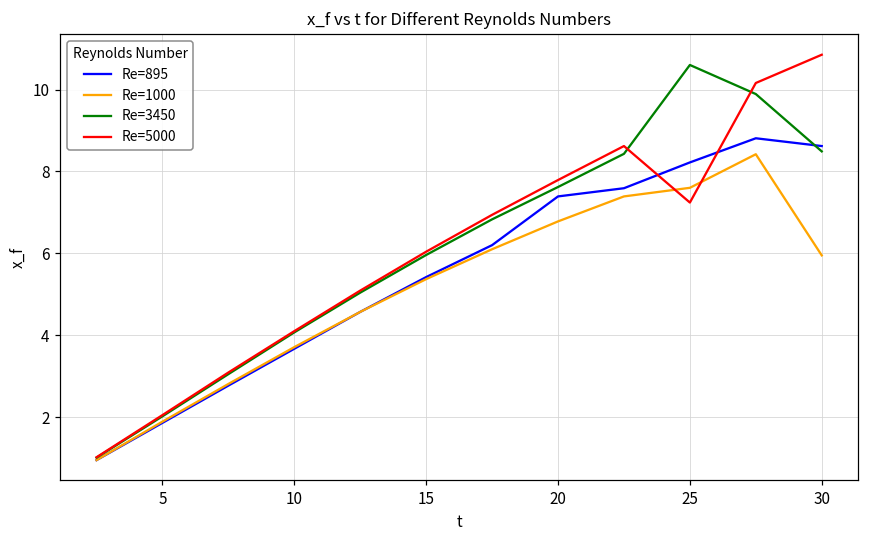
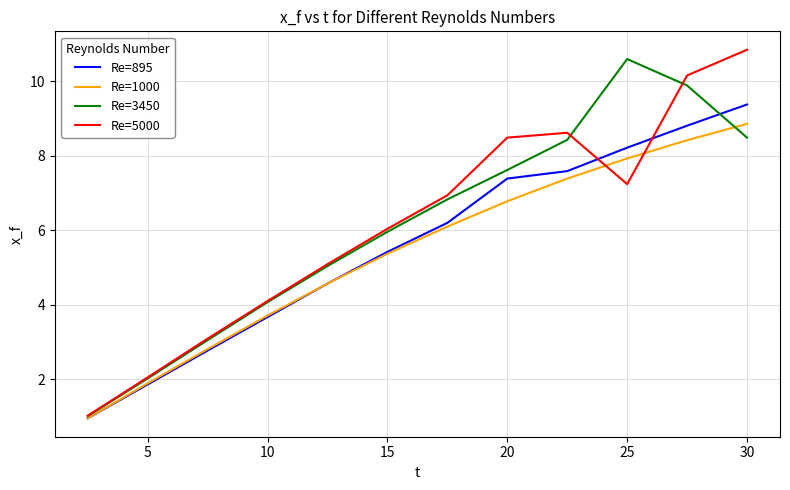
  {
    "Re=895": {
      "20": 7.4,
      "25": 8.2,
-     "30": 8.6
+     "30": 9.4
    },
    "Re=1000": {
      "20": 6.8,
-     "25": 7.6,
-     "30": 6.0
+     "25": 7.9,
+     "30": 8.9
    },
    "Re=3450": {
      "15": 6.0,
      "20": 7.6,
      "25": 10.6,
      "30": 8.5
    },
    "Re=5000": {
      "15": 6.0,
-     "20": 7.8,
+     "20": 8.5,
      "25": 7.2,
      "30": 10.9
    }
  }
